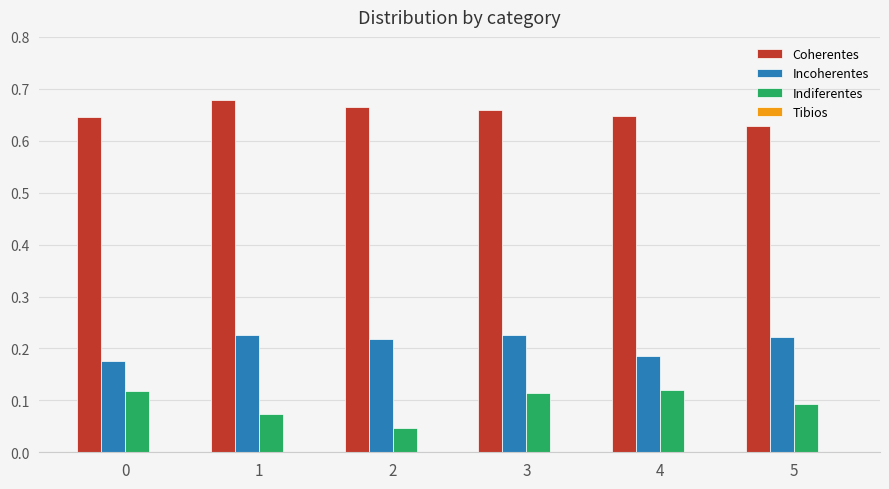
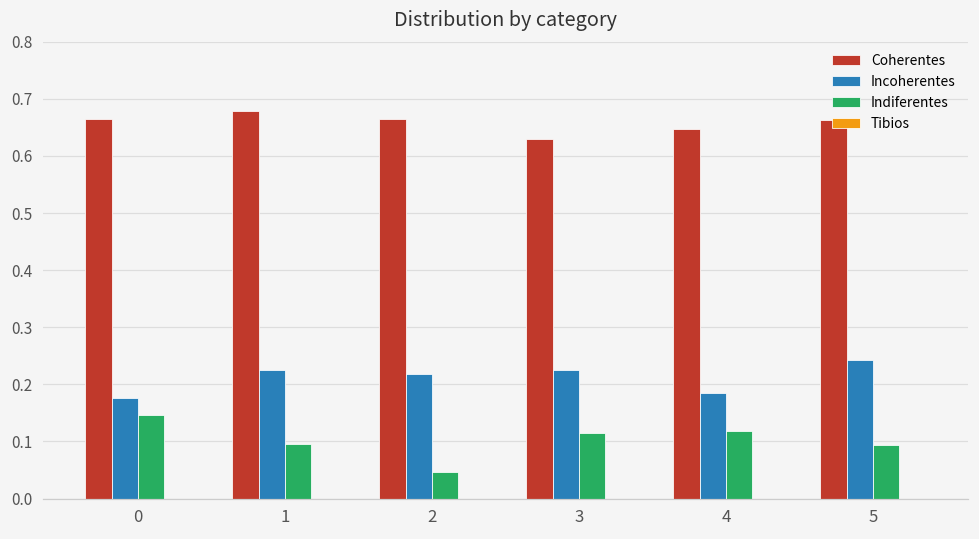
  {
    "Coherentes": {
-     "0": 0.65,
+     "0": 0.67,
      "1": 0.68,
      "2": 0.67,
-     "3": 0.66,
+     "3": 0.63,
      "4": 0.65,
-     "5": 0.63
+     "5": 0.66
    },
    "Incoherentes": {
      "0": 0.18,
      "1": 0.23,
      "2": 0.22,
      "3": 0.23,
      "4": 0.19,
-     "5": 0.22
+     "5": 0.24
    },
    "Indiferentes": {
-     "0": 0.12,
-     "1": 0.07,
+     "0": 0.15,
+     "1": 0.10,
      "2": 0.05,
      "3": 0.12,
      "4": 0.12,
      "5": 0.09
    },
    "Tibios": {
      "0": 0.00,
      "1": 0.00,
      "2": 0.00,
      "3": 0.00,
      "4": 0.00,
      "5": 0.00
    }
  }
